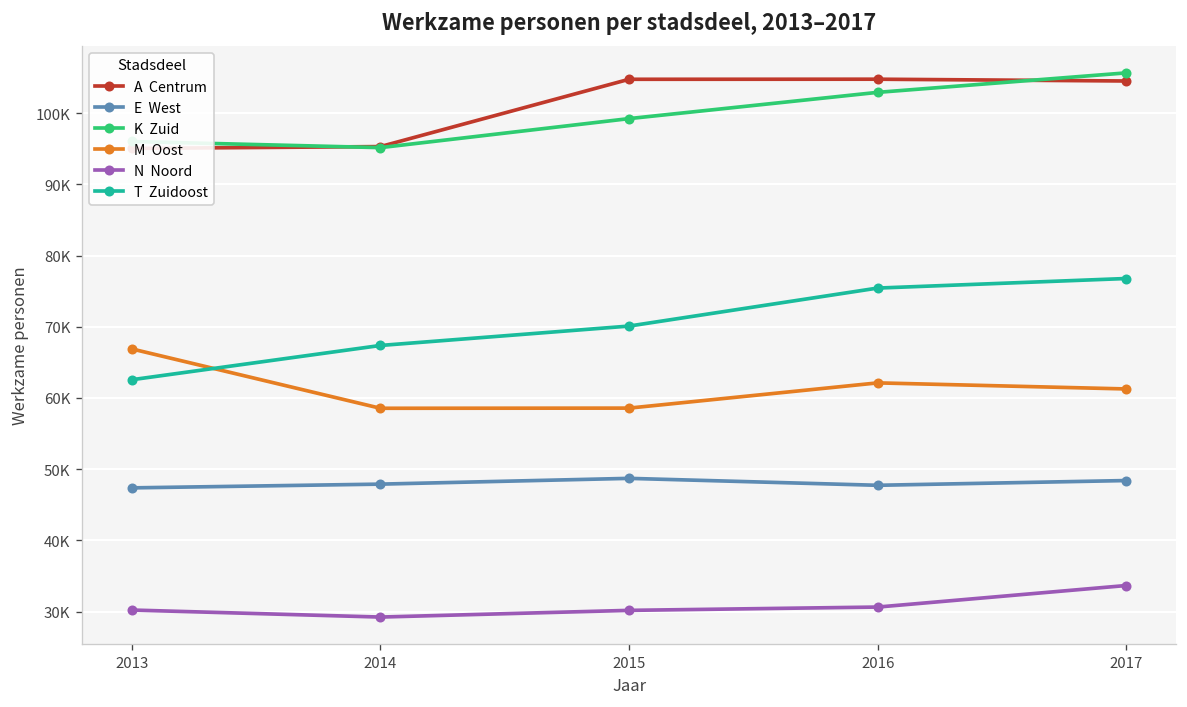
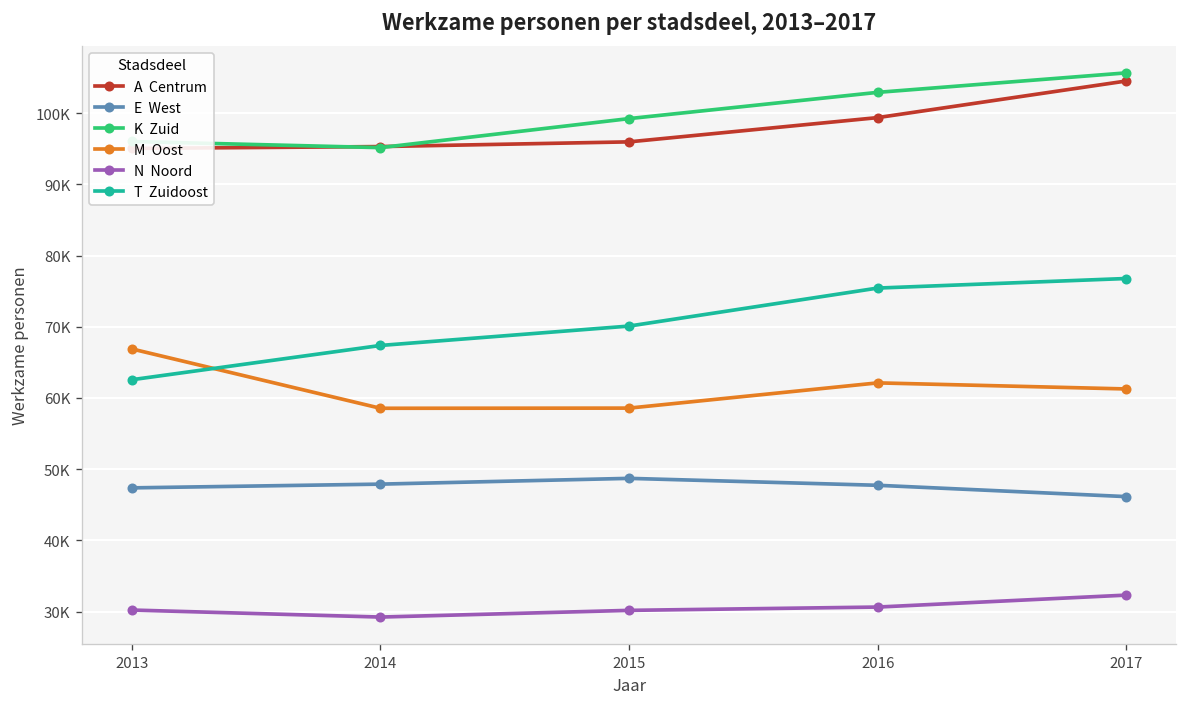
  {
    "A Centrum": {
-     "2015": 105000,
-     "2016": 105000,
+     "2015": 96000,
+     "2016": 99000,
      "2017": 105000
    },
    "E West": {
      "2013": 47000,
      "2014": 48000,
      "2015": 49000,
      "2016": 48000,
-     "2017": 48000
+     "2017": 46000
    },
    "M Oost": {
      "2013": 67000,
      "2014": 59000,
      "2015": 59000,
      "2016": 62000,
      "2017": 61000
    },
    "N Noord": {
      "2013": 30000,
      "2014": 29000,
      "2015": 30000,
      "2016": 31000,
-     "2017": 34000
+     "2017": 32000
    }
  }
